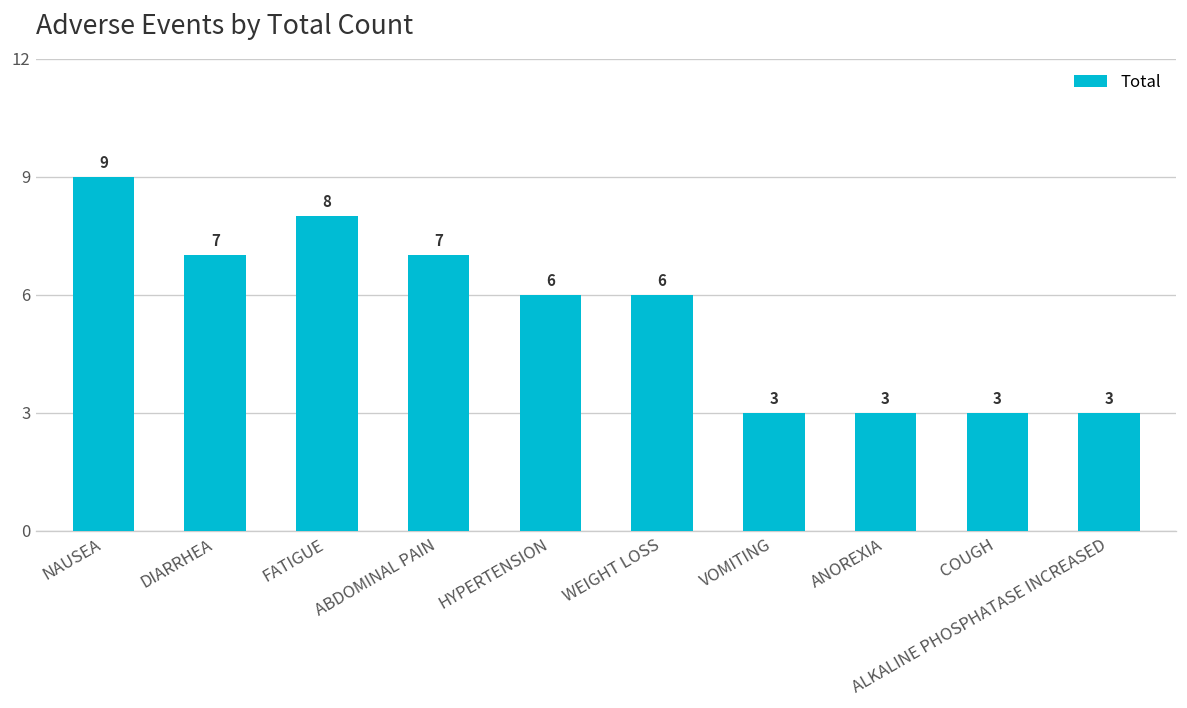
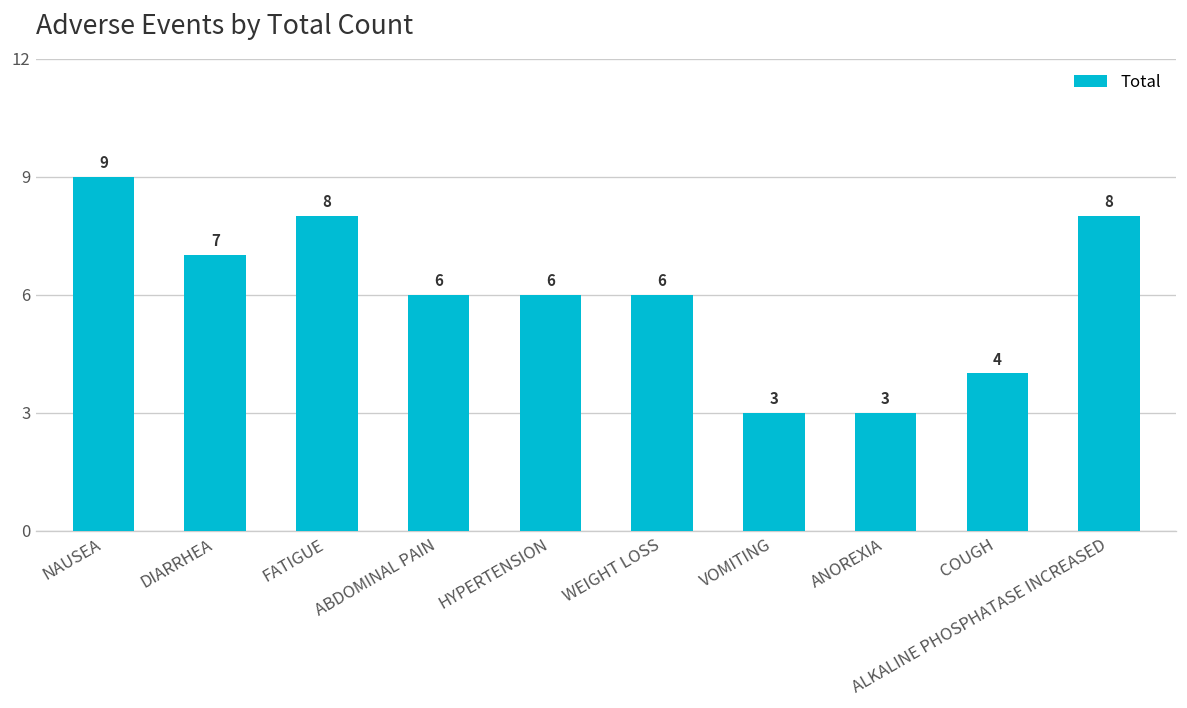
  {
    "NAUSEA": 9,
    "DIARRHEA": 7,
    "FATIGUE": 8,
-   "ABDOMINAL PAIN": 7,
+   "ABDOMINAL PAIN": 6,
    "HYPERTENSION": 6,
    "WEIGHT LOSS": 6,
    "VOMITING": 3,
    "ANOREXIA": 3,
-   "COUGH": 3,
-   "ALKALINE PHOSPHATASE INCREASED": 3
+   "COUGH": 4,
+   "ALKALINE PHOSPHATASE INCREASED": 8
  }
